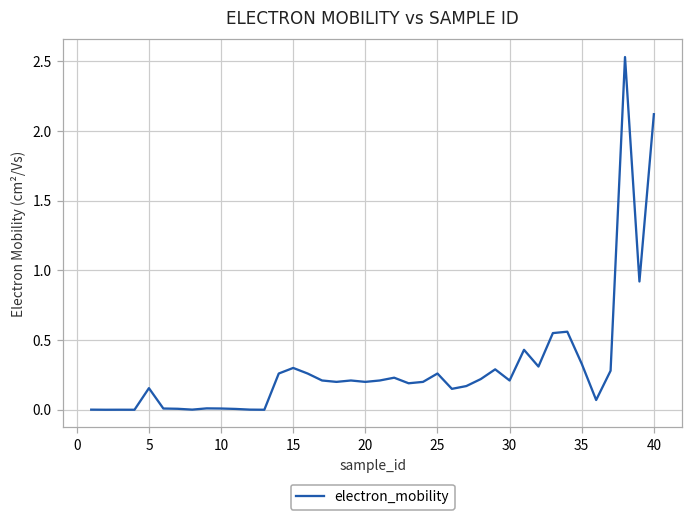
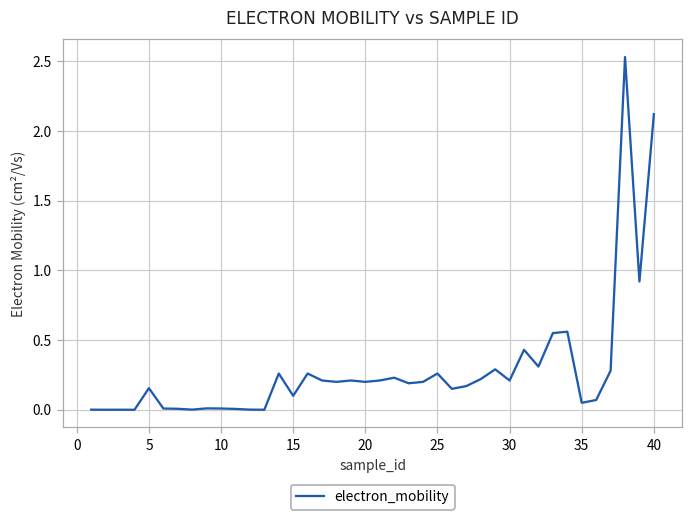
  {
    "5": 0.16,
    "10": 0.01,
-   "15": 0.3,
+   "15": 0.1,
    "20": 0.20,
    "25": 0.26,
    "30": 0.21,
-   "35": 0.33,
+   "35": 0.05,
    "40": 2.12
  }
